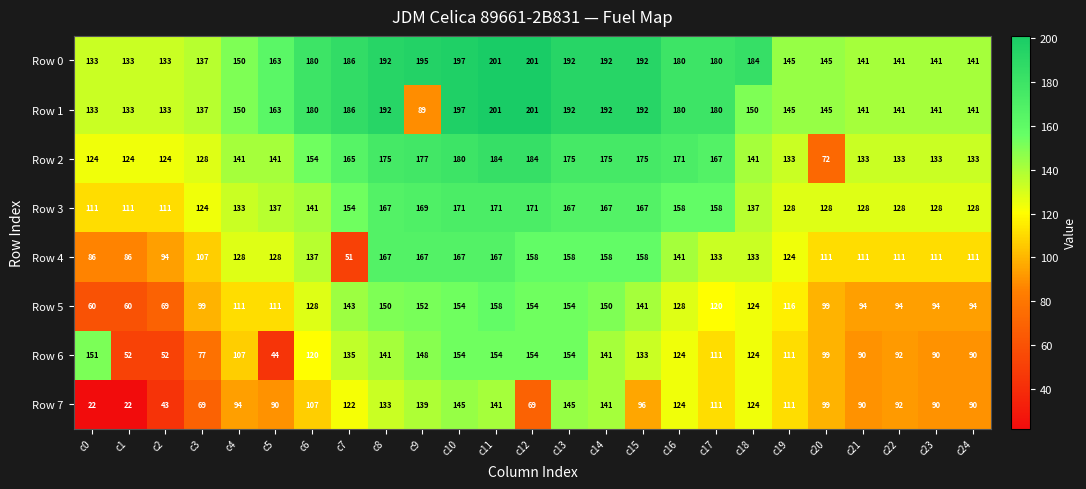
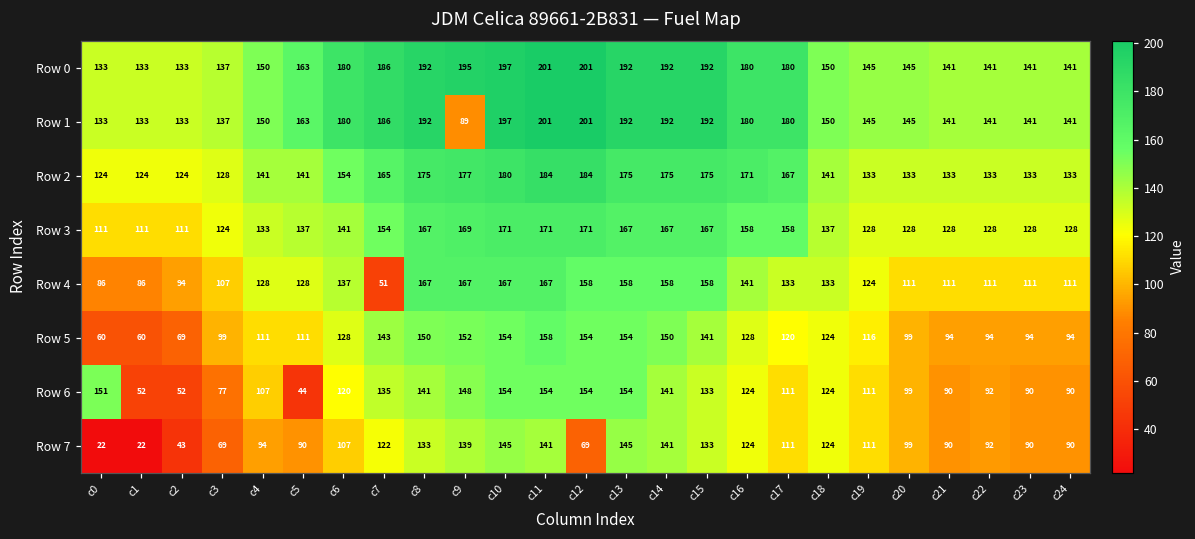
  {
    "Row 0": {
      "c0": 133,
      "c1": 133,
      "c2": 133,
      "c3": 137,
      "c4": 150,
      "c5": 163,
      "c6": 180,
      "c7": 186,
      "c8": 192,
      "c9": 195,
      "c10": 197,
      "c11": 201,
      "c12": 201,
      "c13": 192,
      "c14": 192,
      "c15": 192,
      "c16": 180,
      "c17": 180,
-     "c18": 184,
+     "c18": 150,
      "c19": 145,
      "c20": 145,
      "c21": 141,
      "c22": 141,
      "c23": 141,
      "c24": 141
    },
    "Row 1": {
      "c0": 133,
      "c1": 133,
      "c2": 133,
      "c3": 137,
      "c4": 150,
      "c5": 163,
      "c6": 180,
      "c7": 186,
      "c8": 192,
      "c9": 89,
      "c10": 197,
      "c11": 201,
      "c12": 201,
      "c13": 192,
      "c14": 192,
      "c15": 192,
      "c16": 180,
      "c17": 180,
      "c18": 150,
      "c19": 145,
      "c20": 145,
      "c21": 141,
      "c22": 141,
      "c23": 141,
      "c24": 141
    },
    "Row 2": {
      "c0": 124,
      "c1": 124,
      "c2": 124,
      "c3": 128,
      "c4": 141,
      "c5": 141,
      "c6": 154,
      "c7": 165,
      "c8": 175,
      "c9": 177,
      "c10": 180,
      "c11": 184,
      "c12": 184,
      "c13": 175,
      "c14": 175,
      "c15": 175,
      "c16": 171,
      "c17": 167,
      "c18": 141,
      "c19": 133,
-     "c20": 72,
+     "c20": 133,
      "c21": 133,
      "c22": 133,
      "c23": 133,
      "c24": 133
    },
    "Row 3": {
      "c0": 111,
      "c1": 111,
      "c2": 111,
      "c3": 124,
      "c4": 133,
      "c5": 137,
      "c6": 141,
      "c7": 154,
      "c8": 167,
      "c9": 169,
      "c10": 171,
      "c11": 171,
      "c12": 171,
      "c13": 167,
      "c14": 167,
      "c15": 167,
      "c16": 158,
      "c17": 158,
      "c18": 137,
      "c19": 128,
      "c20": 128,
      "c21": 128,
      "c22": 128,
      "c23": 128,
      "c24": 128
    },
    "Row 4": {
      "c0": 86,
      "c1": 86,
      "c2": 94,
      "c3": 107,
      "c4": 128,
      "c5": 128,
      "c6": 137,
      "c7": 51,
      "c8": 167,
      "c9": 167,
      "c10": 167,
      "c11": 167,
      "c12": 158,
      "c13": 158,
      "c14": 158,
      "c15": 158,
      "c16": 141,
      "c17": 133,
      "c18": 133,
      "c19": 124,
      "c20": 111,
      "c21": 111,
      "c22": 111,
      "c23": 111,
      "c24": 111
    },
    "Row 5": {
      "c0": 60,
      "c1": 60,
      "c2": 69,
      "c3": 99,
      "c4": 111,
      "c5": 111,
      "c6": 128,
      "c7": 143,
      "c8": 150,
      "c9": 152,
      "c10": 154,
      "c11": 158,
      "c12": 154,
      "c13": 154,
      "c14": 150,
      "c15": 141,
      "c16": 128,
      "c17": 120,
      "c18": 124,
      "c19": 116,
      "c20": 99,
      "c21": 94,
      "c22": 94,
      "c23": 94,
      "c24": 94
    },
    "Row 6": {
      "c0": 151,
      "c1": 52,
      "c2": 52,
      "c3": 77,
      "c4": 107,
      "c5": 44,
      "c6": 120,
      "c7": 135,
      "c8": 141,
      "c9": 148,
      "c10": 154,
      "c11": 154,
      "c12": 154,
      "c13": 154,
      "c14": 141,
      "c15": 133,
      "c16": 124,
      "c17": 111,
      "c18": 124,
      "c19": 111,
      "c20": 99,
      "c21": 90,
      "c22": 92,
      "c23": 90,
      "c24": 90
    },
    "Row 7": {
      "c0": 22,
      "c1": 22,
      "c2": 43,
      "c3": 69,
      "c4": 94,
      "c5": 90,
      "c6": 107,
      "c7": 122,
      "c8": 133,
      "c9": 139,
      "c10": 145,
      "c11": 141,
      "c12": 69,
      "c13": 145,
      "c14": 141,
-     "c15": 96,
+     "c15": 133,
      "c16": 124,
      "c17": 111,
      "c18": 124,
      "c19": 111,
      "c20": 99,
      "c21": 90,
      "c22": 92,
      "c23": 90,
      "c24": 90
    }
  }
